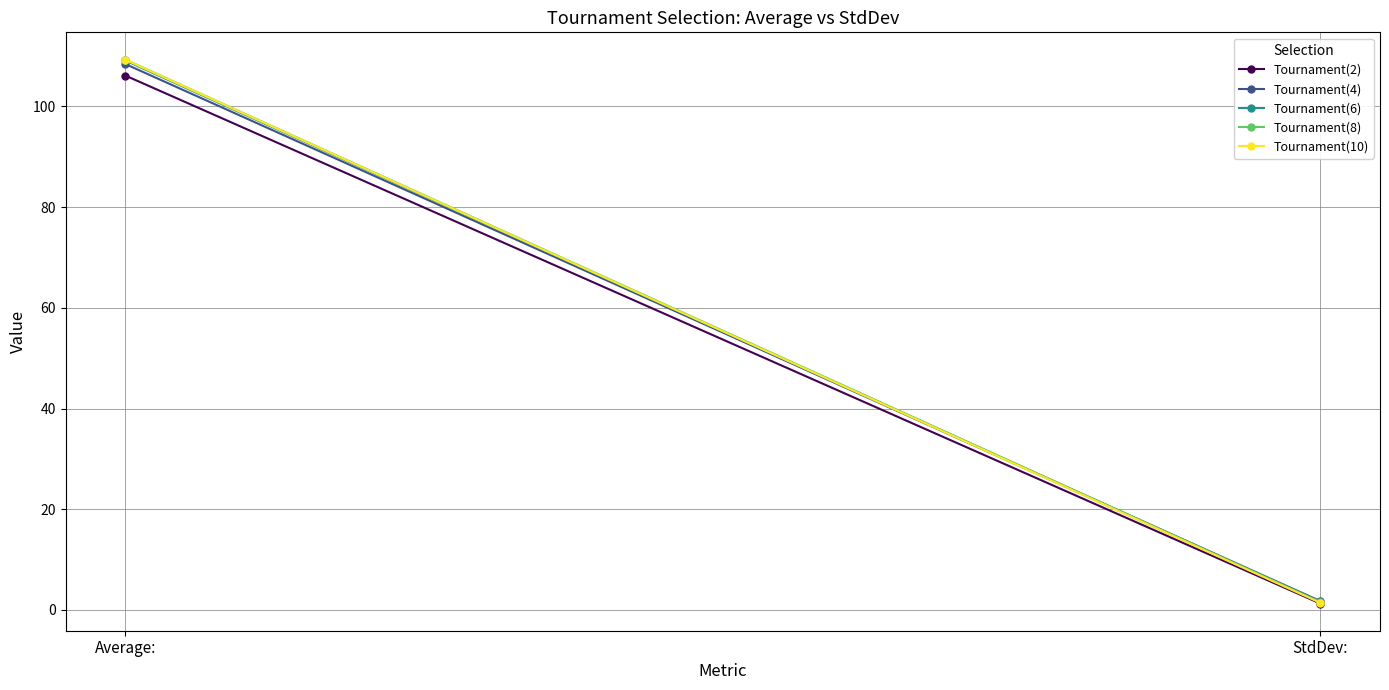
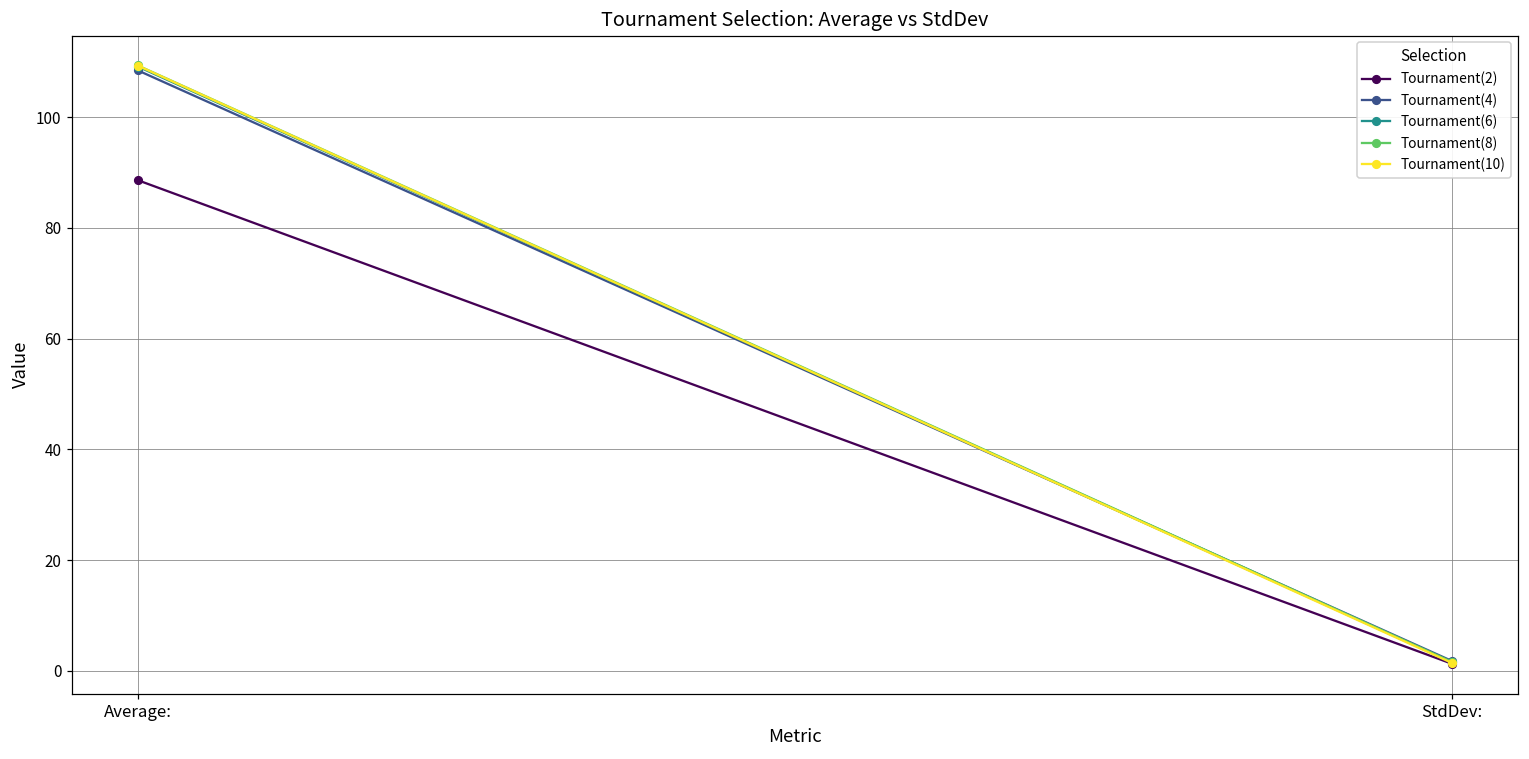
  {
    "Tournament(2)": {
-     "Average:": 106
+     "Average:": 89
    },
    "Tournament(4)": {
      "Average:": 108
    }
  }
